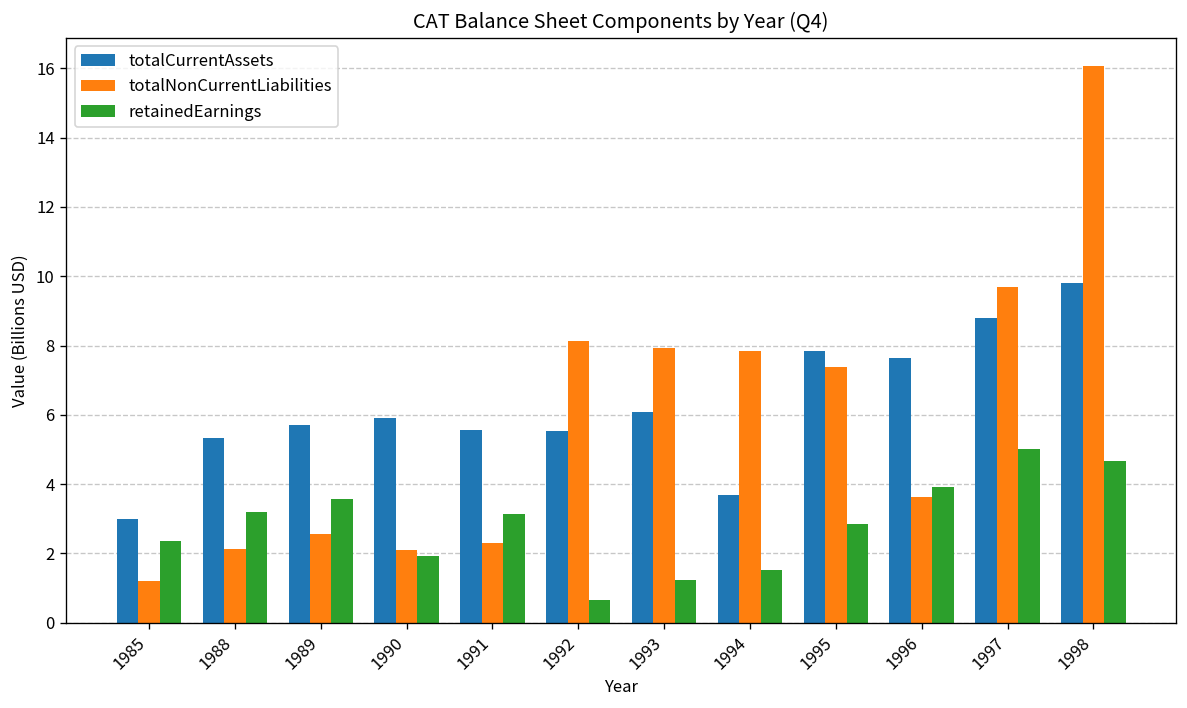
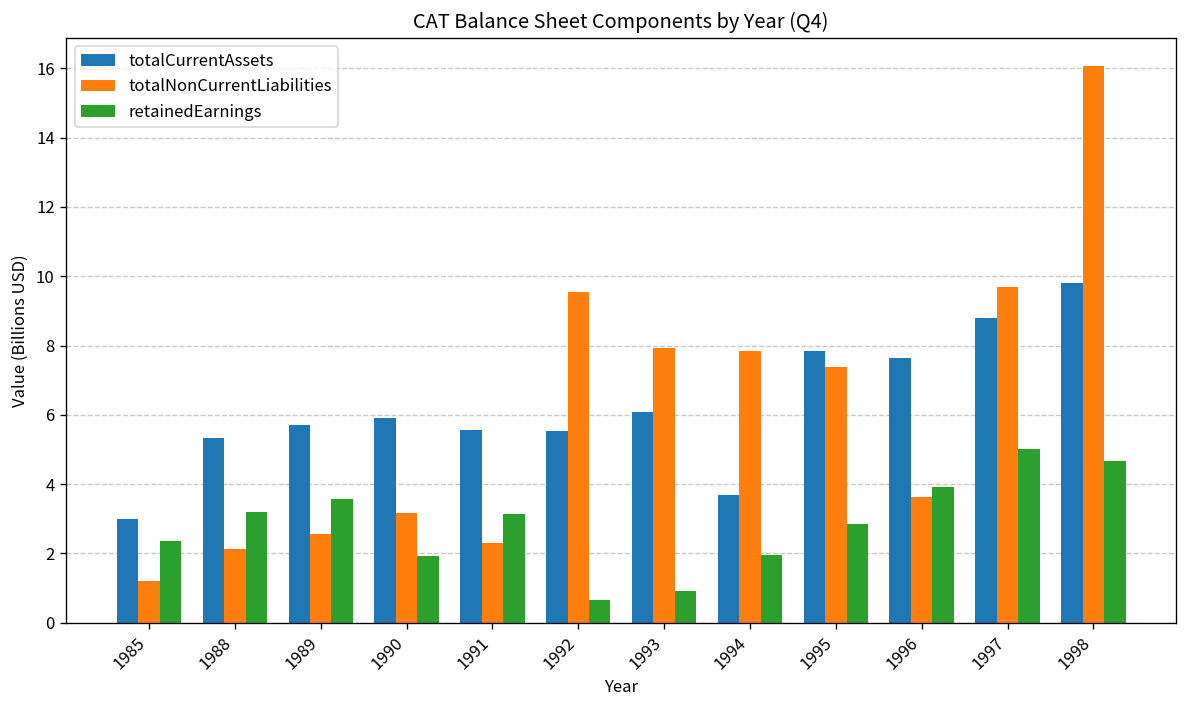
  {
    "totalCurrentAssets": {
      "1985": 3.0,
      "1988": 5.3,
      "1989": 5.7,
      "1990": 5.9,
      "1991": 5.6,
      "1992": 5.5,
      "1993": 6.1,
      "1994": 3.7,
      "1995": 7.8,
      "1996": 7.6,
      "1997": 8.8,
      "1998": 9.8
    },
    "totalNonCurrentLiabilities": {
      "1985": 1.2,
      "1988": 2.1,
      "1989": 2.5,
-     "1990": 2.1,
+     "1990": 3.2,
      "1991": 2.3,
-     "1992": 8.1,
+     "1992": 9.5,
      "1993": 7.9,
      "1994": 7.8,
      "1995": 7.4,
      "1996": 3.6,
      "1997": 9.7,
      "1998": 16.1
    },
    "retainedEarnings": {
      "1985": 2.3,
      "1988": 3.2,
      "1989": 3.6,
      "1990": 1.9,
      "1991": 3.1,
      "1992": 0.6,
-     "1993": 1.2,
-     "1994": 1.5,
+     "1993": 0.9,
+     "1994": 2.0,
      "1995": 2.8,
      "1996": 3.9,
      "1997": 5.0,
      "1998": 4.7
    }
  }
